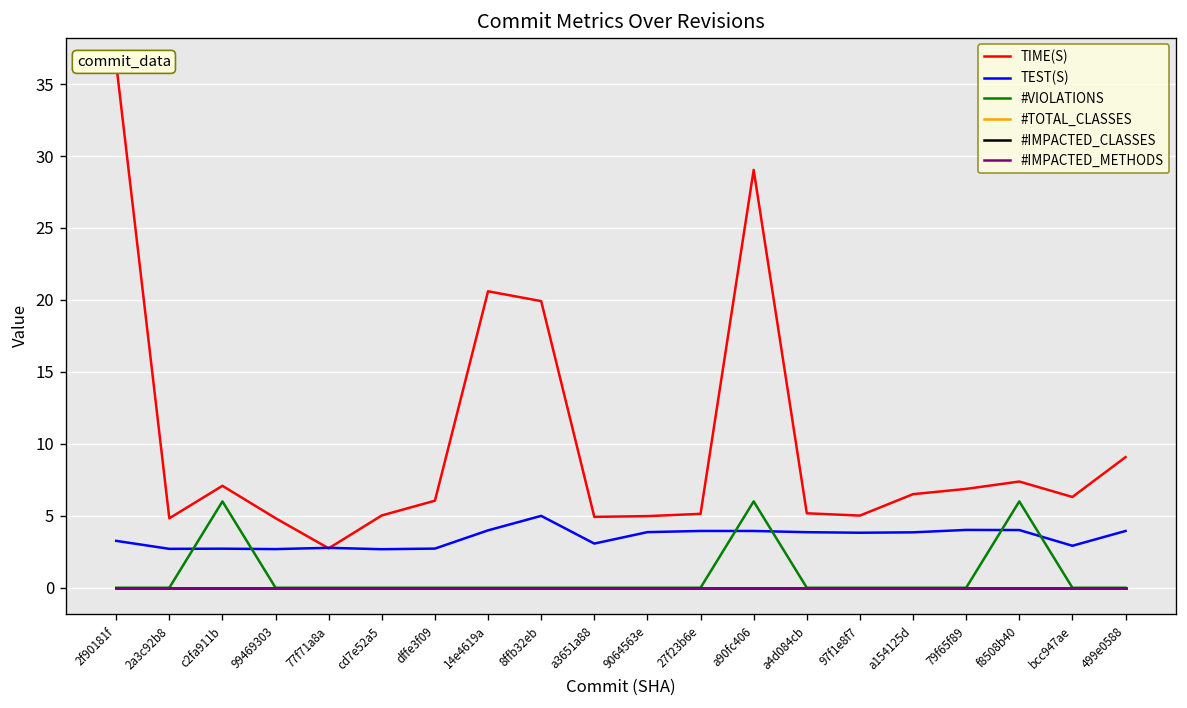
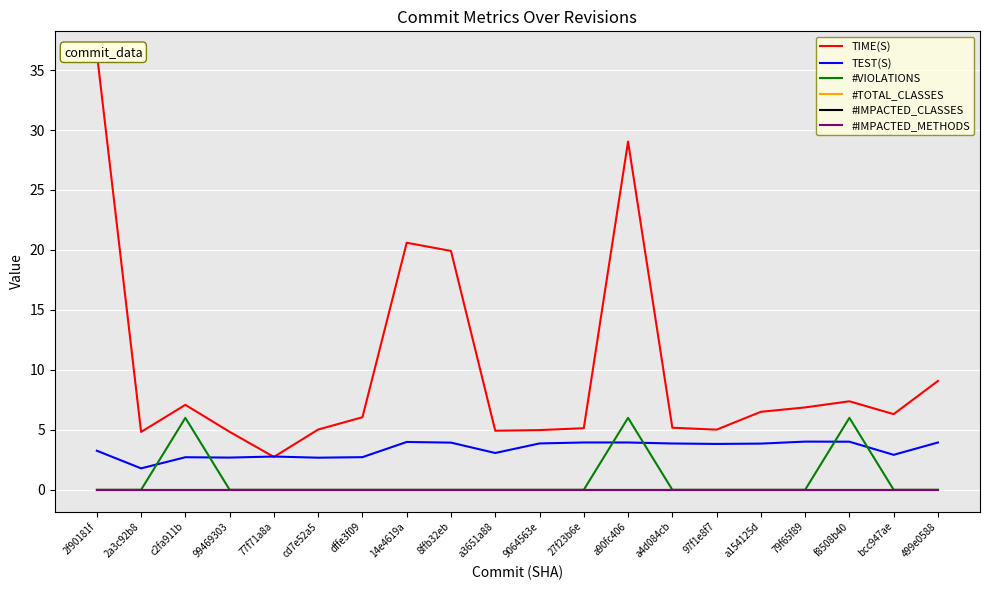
  {
    "TIME(S)": {
      "2a3c92b8": 4.8,
      "c2fa911b": 7.1,
      "99469303": 4.8,
      "cd7e52a5": 5.0,
      "dffe3f09": 6.0,
      "14e4619a": 20.6,
      "8ffb32eb": 19.9,
      "a3651a88": 4.9,
      "9064563e": 5.0,
      "27f23b6e": 5.1,
      "a90fc406": 29.0,
      "a4d084cb": 5.2,
      "97f1e8f7": 5.0,
      "a154125d": 6.5,
      "79f65f89": 6.9,
      "f8508b40": 7.4,
      "bcc947ae": 6.3,
      "499e0588": 9.1
    },
    "TEST(S)": {
      "2f90181f": 3.3,
-     "2a3c92b8": 2.7,
+     "2a3c92b8": 1.8,
      "c2fa911b": 2.7,
      "99469303": 2.7,
      "cd7e52a5": 2.7,
      "dffe3f09": 2.7,
      "14e4619a": 4.0,
-     "8ffb32eb": 5.0,
+     "8ffb32eb": 3.9,
      "a3651a88": 3.1,
      "9064563e": 3.9,
      "27f23b6e": 3.9,
      "a90fc406": 3.9,
      "a4d084cb": 3.9,
      "97f1e8f7": 3.8,
      "a154125d": 3.9,
      "79f65f89": 4.0,
      "f8508b40": 4.0,
      "bcc947ae": 2.9,
      "499e0588": 3.9
    },
    "#VIOLATIONS": {
      "c2fa911b": 6.0,
      "a90fc406": 6.0,
      "f8508b40": 6.0
    },
    "#IMPACTED_METHODS": {
      "c2fa911b": 0.0,
      "a90fc406": 0.0,
      "f8508b40": 0.0
    }
  }
